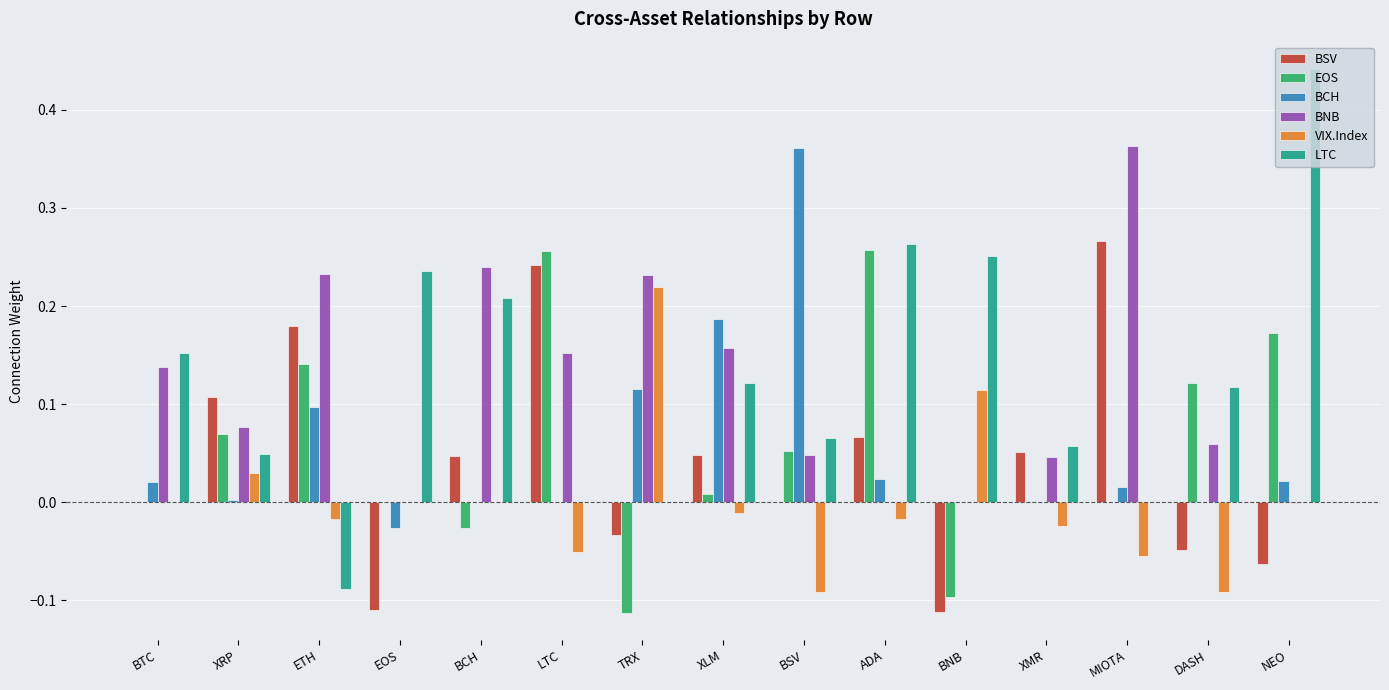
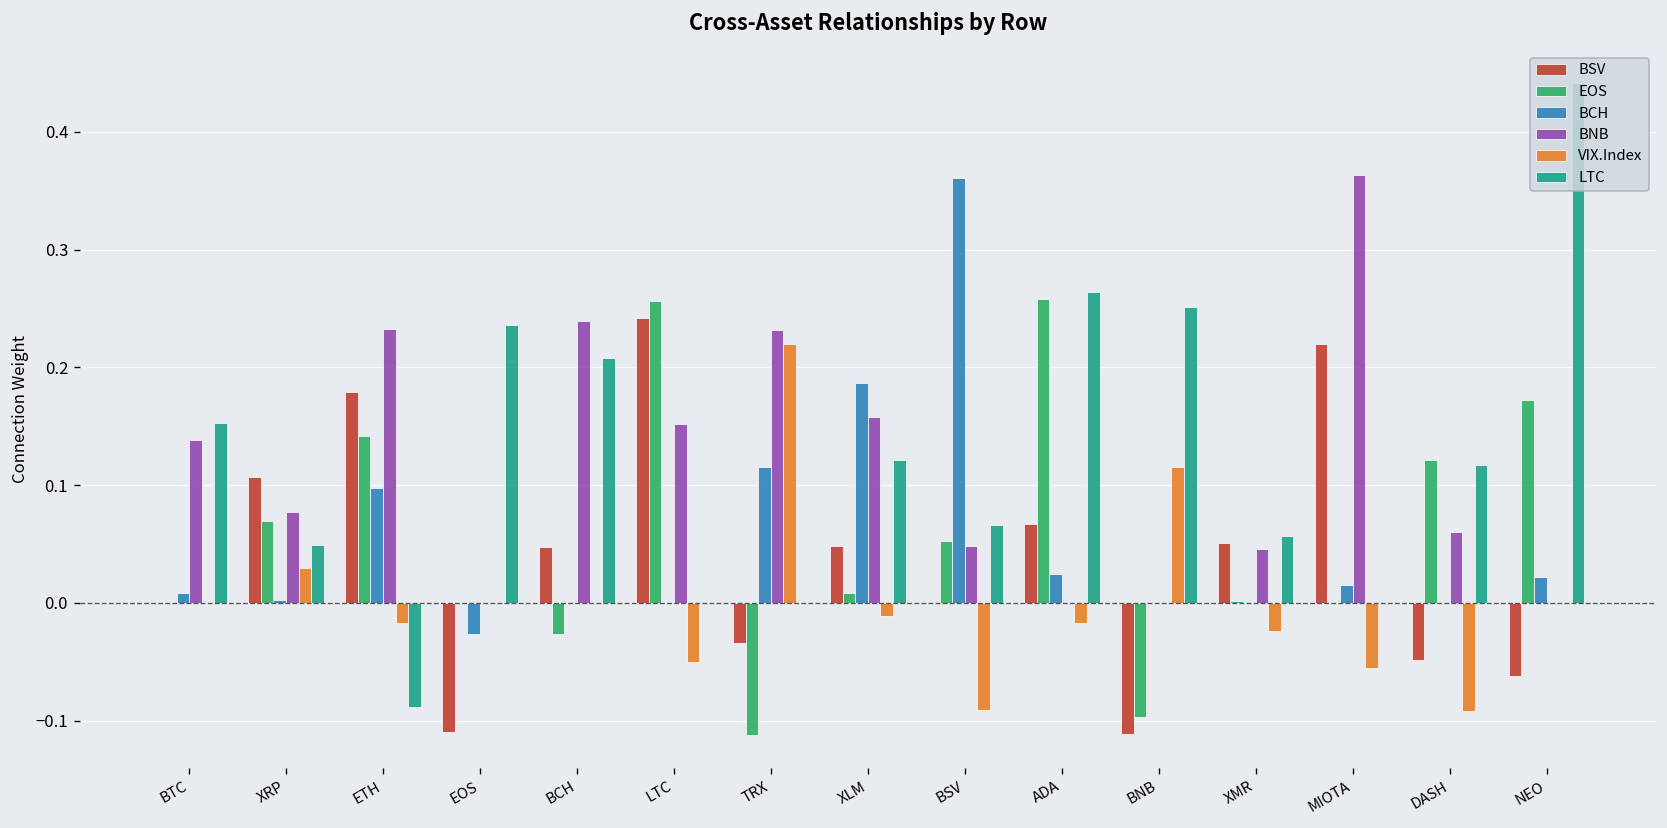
  {
    "BSV": {
      "BTC": 0.00,
      "XRP": 0.11,
      "ETH": 0.18,
      "EOS": -0.11,
      "BCH": 0.05,
      "LTC": 0.24,
      "TRX": -0.03,
      "XLM": 0.05,
      "BSV": 0.00,
      "ADA": 0.07,
      "BNB": -0.11,
      "XMR": 0.05,
-     "MIOTA": 0.27,
+     "MIOTA": 0.22,
      "DASH": -0.05,
      "NEO": -0.06
    },
    "BCH": {
-     "BTC": 0.02,
+     "BTC": 0.01,
      "ETH": 0.10,
      "EOS": -0.03,
      "BCH": 0.00,
      "TRX": 0.12,
      "XLM": 0.19,
      "BSV": 0.36,
      "ADA": 0.02,
      "BNB": 0.00,
      "XMR": 0.00,
      "MIOTA": 0.02,
      "DASH": 0.00,
      "NEO": 0.02
    },
    "BNB": {
      "BTC": 0.14,
      "XRP": 0.08,
      "ETH": 0.23,
      "EOS": 0.00,
      "BCH": 0.24,
      "LTC": 0.15,
      "TRX": 0.23,
      "XLM": 0.16,
      "BSV": 0.05,
      "ADA": 0.00,
      "BNB": 0.00,
      "XMR": 0.05,
      "MIOTA": 0.36,
      "DASH": 0.06
    },
    "VIX.Index": {
      "BTC": 0.00,
      "XRP": 0.03,
      "ETH": -0.02,
      "EOS": 0.00,
      "BCH": 0.00,
      "LTC": -0.05,
      "TRX": 0.22,
      "XLM": -0.01,
      "BSV": -0.09,
      "ADA": -0.02,
      "BNB": 0.11,
      "XMR": -0.02,
      "MIOTA": -0.05,
      "DASH": -0.09
    }
  }
